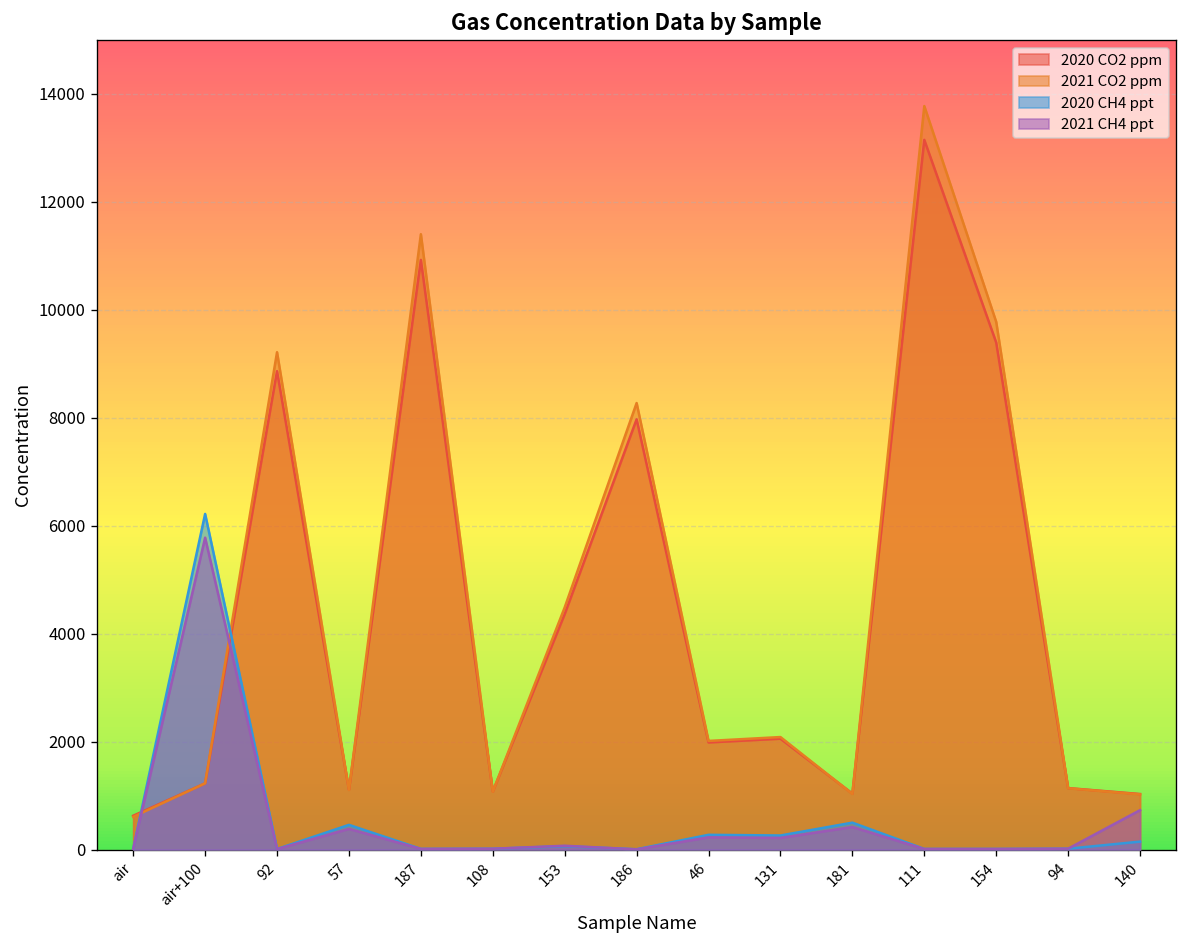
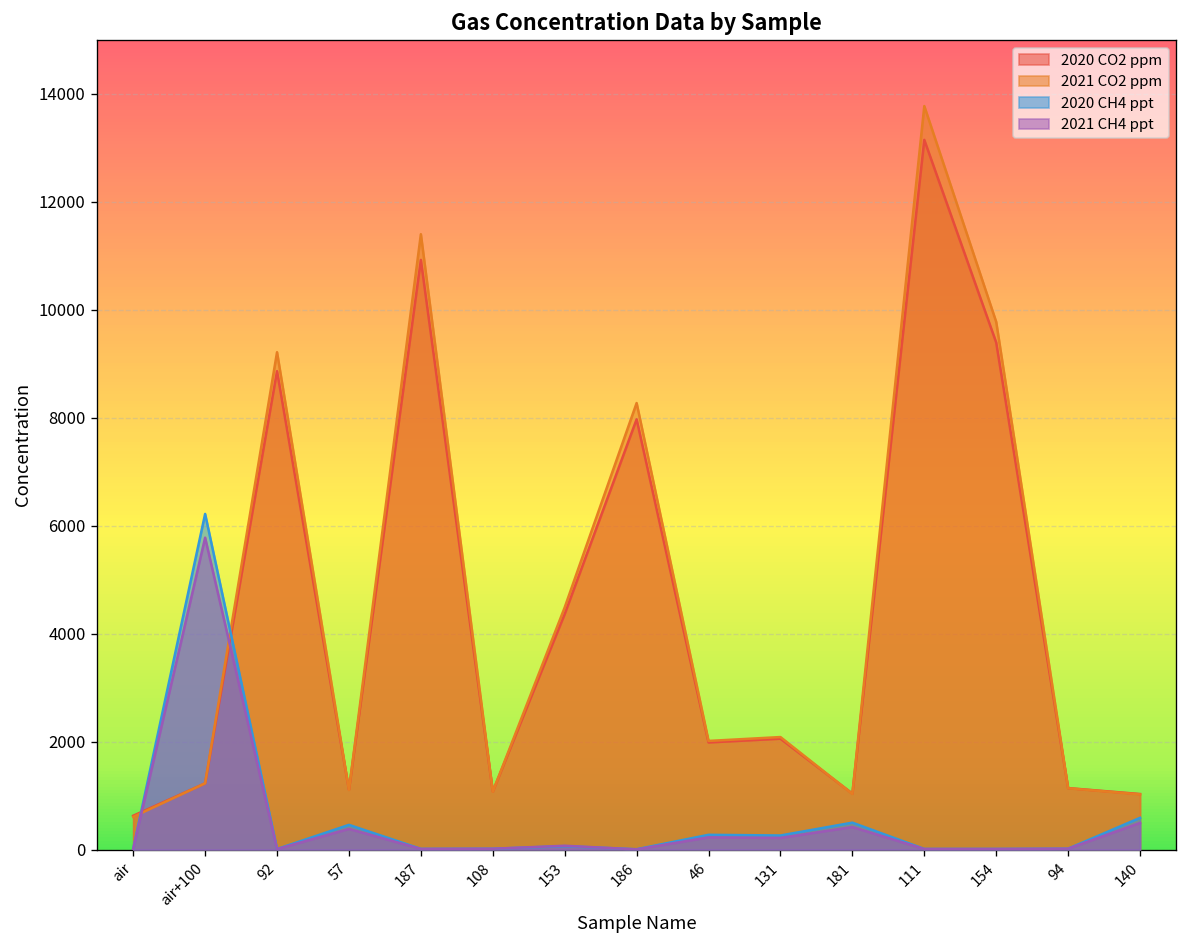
  {
    "2020 CH4 ppt": {
      "air+100": 6200,
      "57": 500,
      "181": 500,
-     "140": 100
+     "140": 600
    },
    "2021 CH4 ppt": {
      "air+100": 5800,
      "57": 400,
      "181": 400,
-     "140": 700
+     "140": 500
    }
  }
